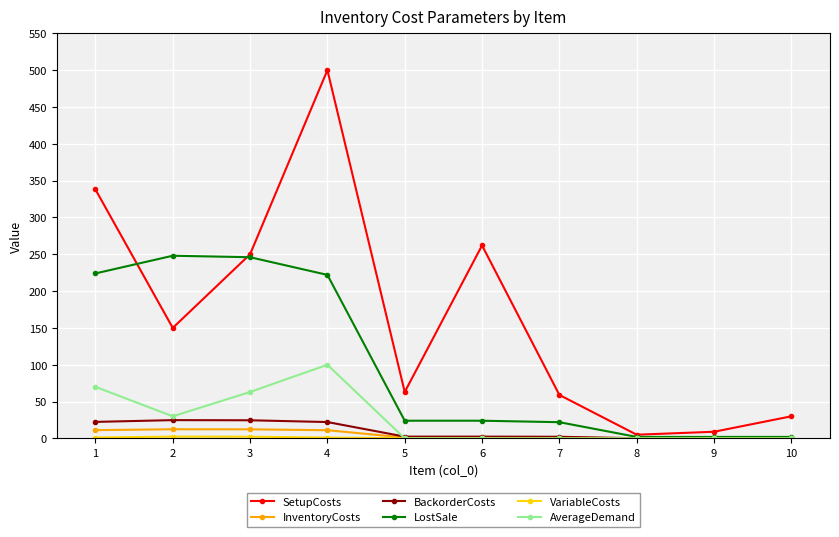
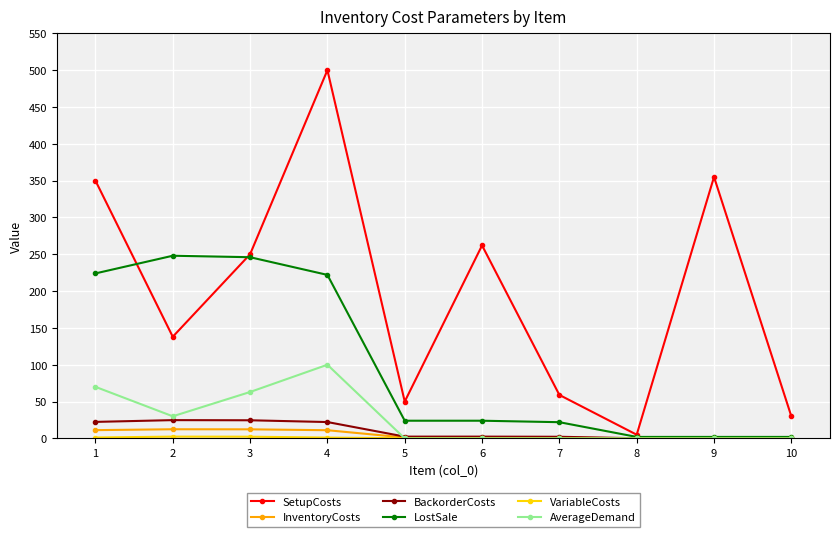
  {
    "SetupCosts": {
-     "1": 340,
-     "2": 150,
+     "1": 350,
+     "2": 140,
      "3": 250,
      "4": 500,
-     "5": 60,
+     "5": 50,
      "6": 260,
      "7": 60,
-     "9": 10,
+     "9": 360,
      "10": 30
    },
    "BackorderCosts": {
      "1": 20,
      "2": 20,
      "3": 20,
      "4": 20
    },
    "LostSale": {
      "1": 220,
      "2": 250,
      "3": 250,
      "4": 220,
      "5": 20,
      "6": 20,
      "7": 20
    },
    "AverageDemand": {
      "1": 70,
      "2": 30,
      "3": 60,
      "4": 100
    }
  }
